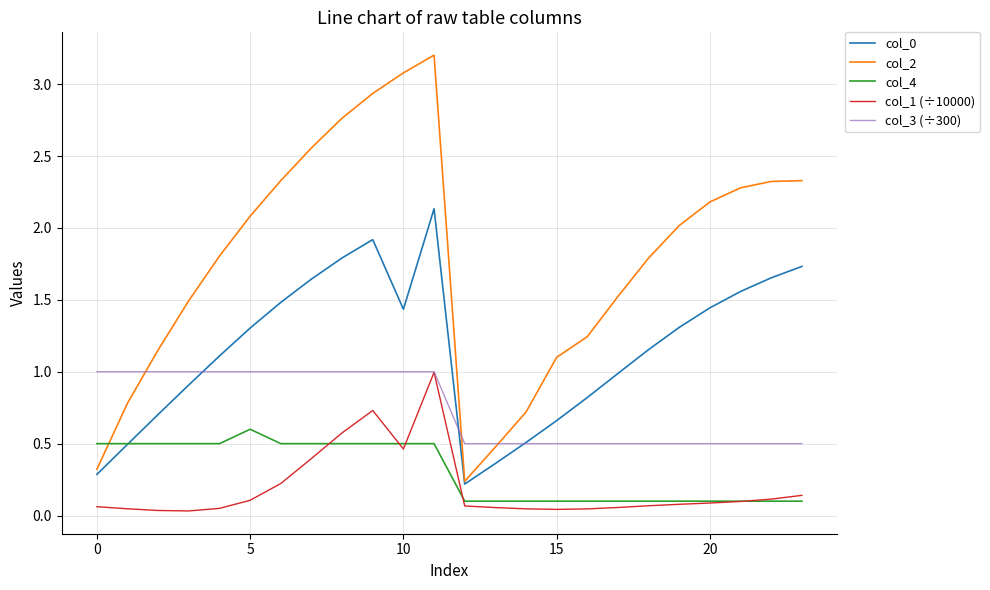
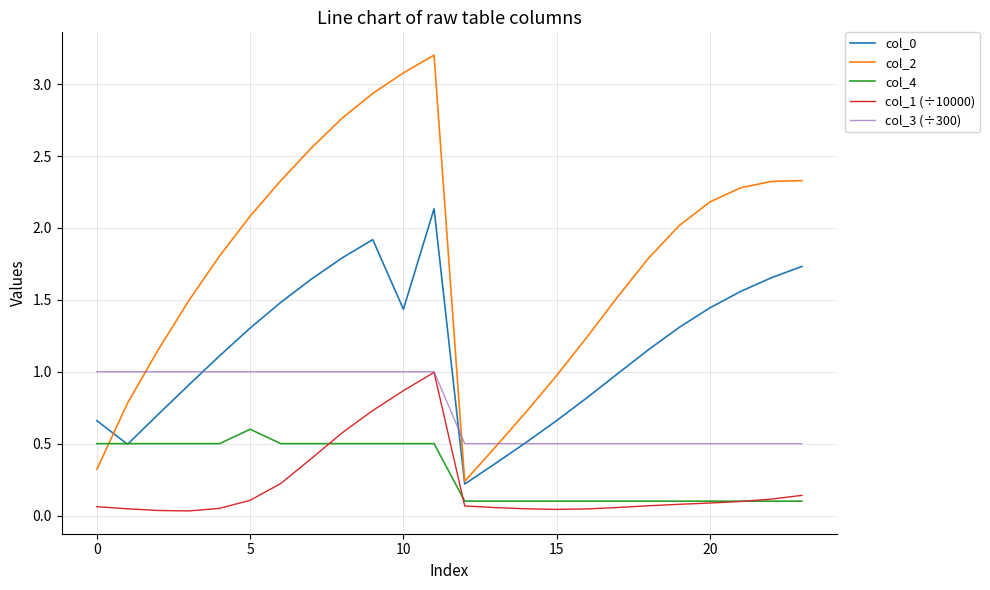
  {
    "col_0": {
-     "0": 0.29,
+     "0": 0.66,
      "5": 1.30,
      "10": 1.43,
      "15": 0.66,
      "20": 1.44
    },
    "col_2": {
      "0": 0.32,
      "5": 2.08,
      "10": 3.08,
-     "15": 1.10,
+     "15": 0.97,
      "20": 2.18
    },
    "col_4": {
      "0": 0.50,
      "5": 0.60,
      "10": 0.50,
      "15": 0.10
    },
    "col_1 (÷10000)": {
      "0": 0.06,
      "5": 0.11,
-     "10": 0.46,
+     "10": 0.87,
      "15": 0.04
    },
    "col_3 (÷300)": {
      "0": 1.00,
      "5": 1.00,
      "10": 1.00,
      "15": 0.50,
      "20": 0.50
    }
  }
